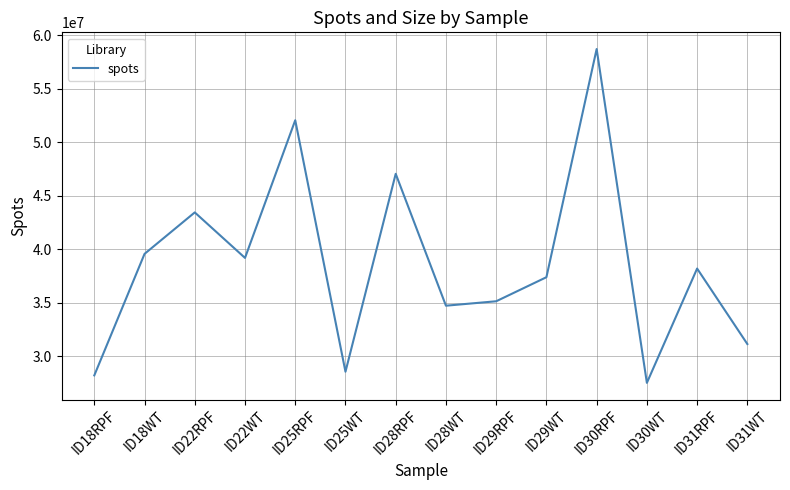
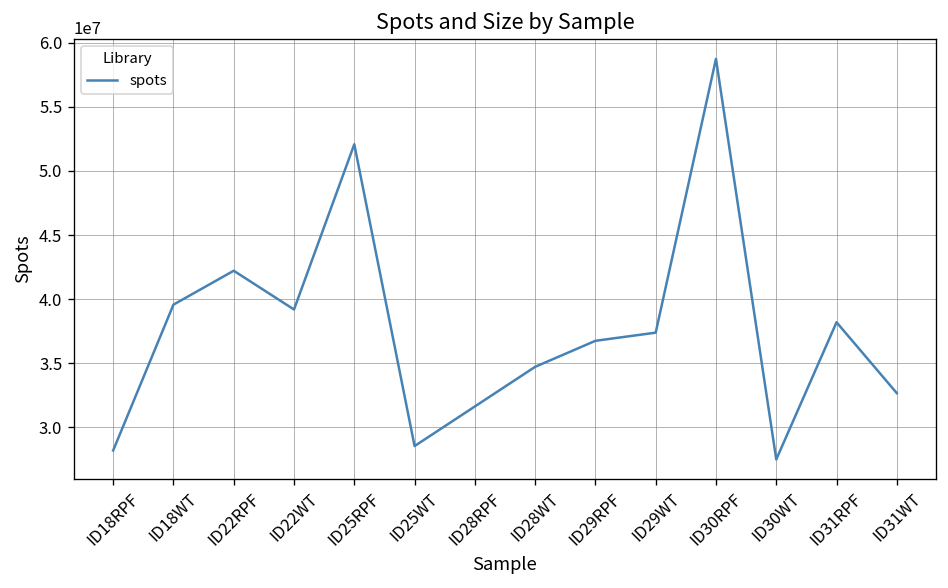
  {
    "ID18RPF": 28200000,
    "ID18WT": 39600000,
-   "ID22RPF": 43500000,
+   "ID22RPF": 42200000,
    "ID22WT": 39200000,
    "ID25RPF": 52100000,
    "ID25WT": 28500000,
-   "ID28RPF": 47100000,
+   "ID28RPF": 31600000,
    "ID28WT": 34700000,
-   "ID29RPF": 35100000,
+   "ID29RPF": 36800000,
    "ID29WT": 37400000,
    "ID30RPF": 58700000,
    "ID30WT": 27500000,
    "ID31RPF": 38200000,
-   "ID31WT": 31100000
+   "ID31WT": 32700000
  }
